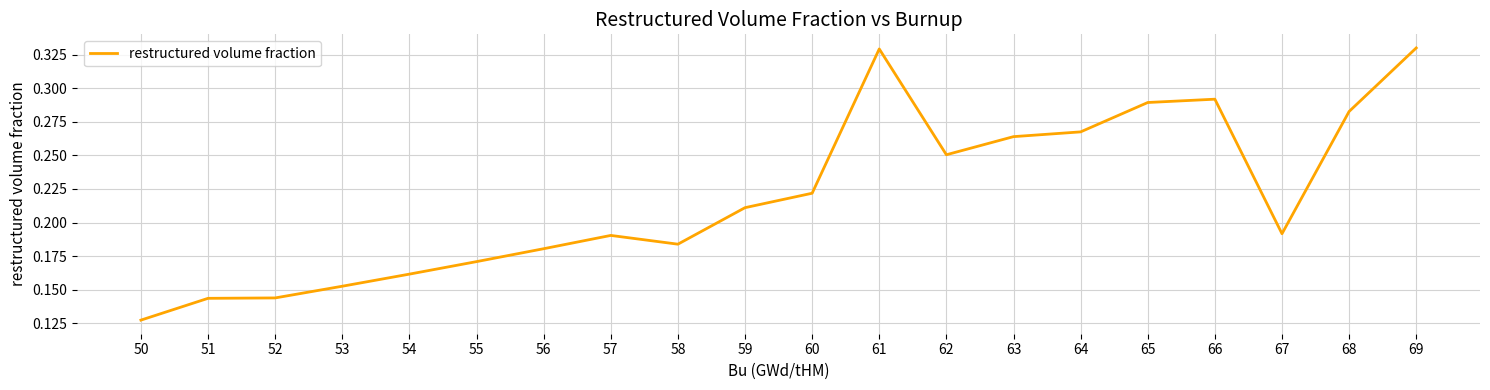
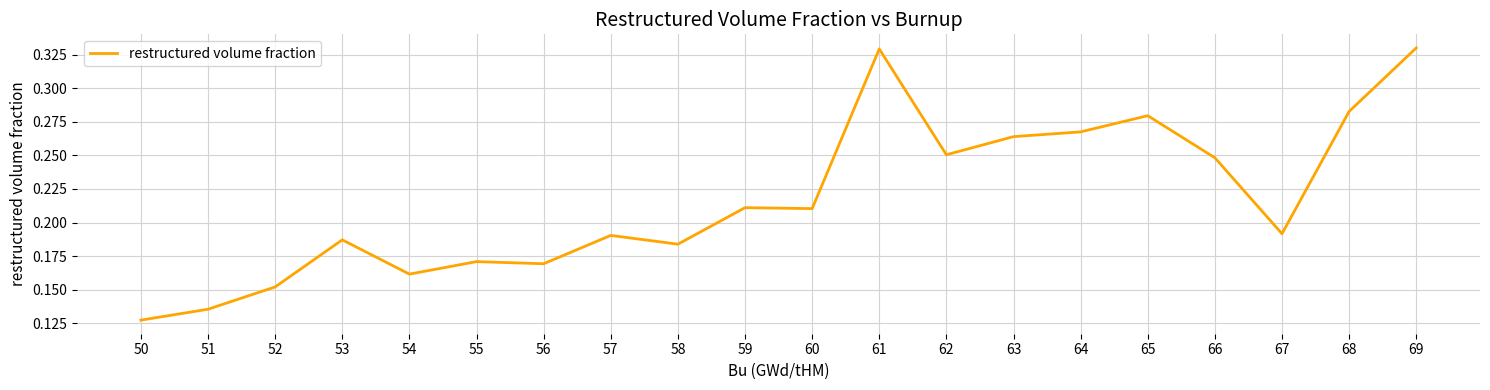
  {
    "50": 0.127,
-   "51": 0.144,
-   "52": 0.144,
-   "53": 0.153,
+   "51": 0.135,
+   "52": 0.152,
+   "53": 0.187,
    "54": 0.162,
    "55": 0.171,
-   "56": 0.180,
+   "56": 0.169,
    "57": 0.190,
    "58": 0.184,
    "59": 0.211,
-   "60": 0.222,
+   "60": 0.210,
    "61": 0.329,
    "62": 0.250,
    "63": 0.264,
    "64": 0.268,
-   "65": 0.289,
-   "66": 0.292,
+   "65": 0.280,
+   "66": 0.248,
    "67": 0.192,
    "68": 0.283,
    "69": 0.330
  }
